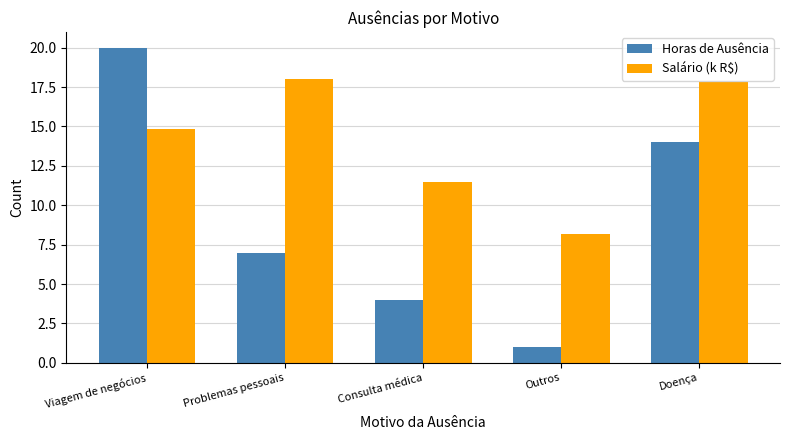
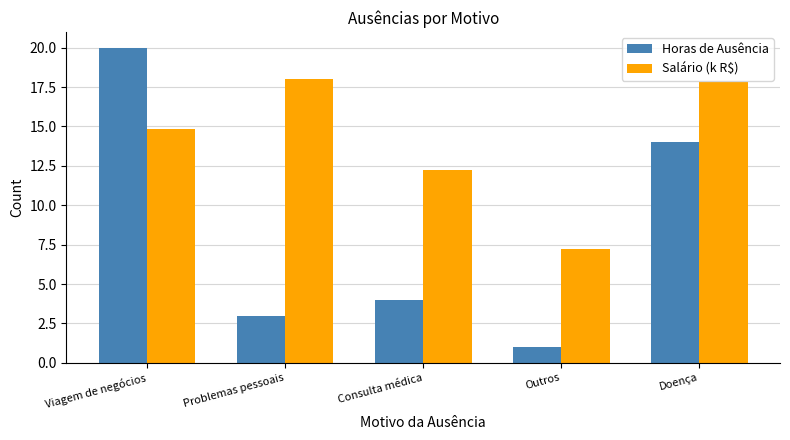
  {
    "Horas de Ausência": {
      "Viagem de negócios": 20,
-     "Problemas pessoais": 7,
+     "Problemas pessoais": 3,
      "Consulta médica": 4,
      "Outros": 1,
      "Doença": 14
    },
    "Salário (k R$)": {
      "Viagem de negócios": 14.8,
      "Problemas pessoais": 18.0,
-     "Consulta médica": 11.5,
-     "Outros": 8.2,
+     "Consulta médica": 12.2,
+     "Outros": 7.2,
      "Doença": 17.8
    }
  }
